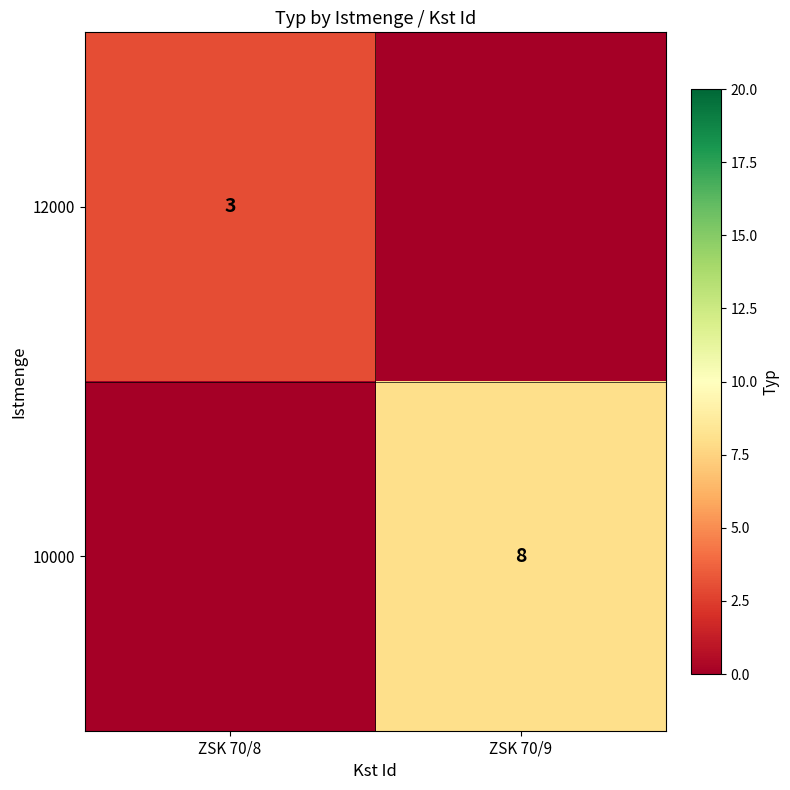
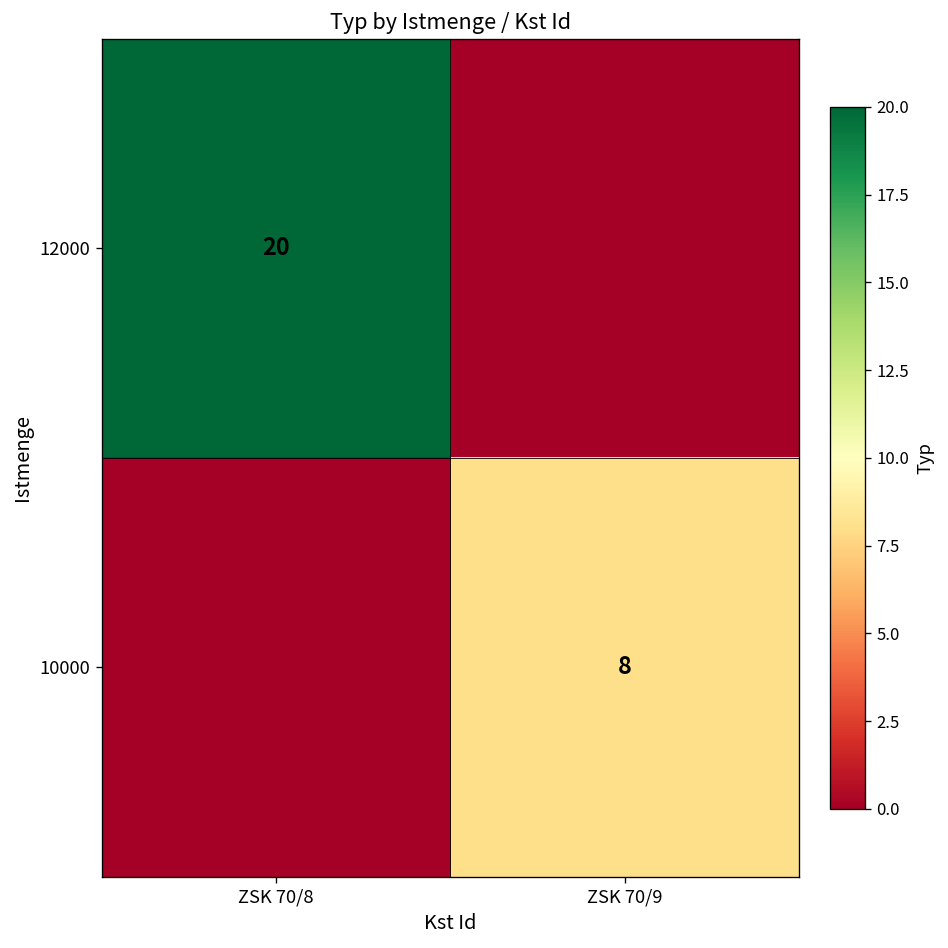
  {
    "12000": {
-     "ZSK 70/8": 3
+     "ZSK 70/8": 20
    },
    "10000": {
      "ZSK 70/9": 8
    }
  }
